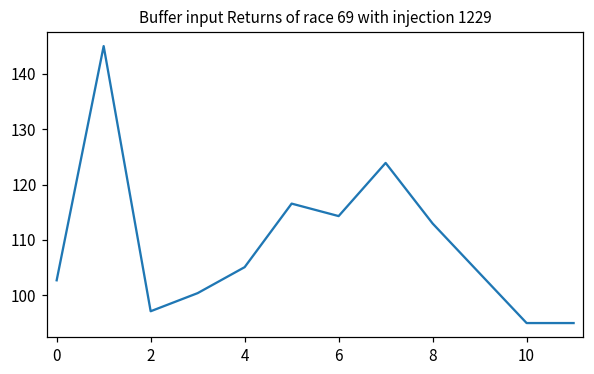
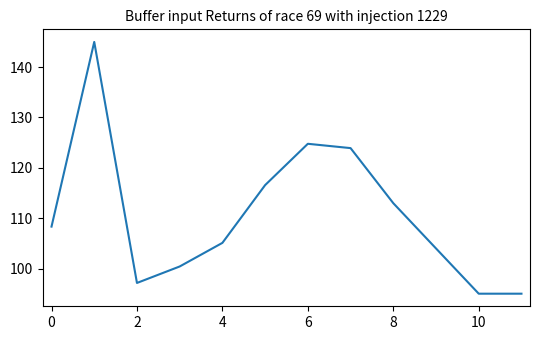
  {
-   "0": 103,
+   "0": 108,
    "2": 97,
    "4": 105,
-   "6": 114,
+   "6": 125,
    "8": 113,
    "10": 95
  }
